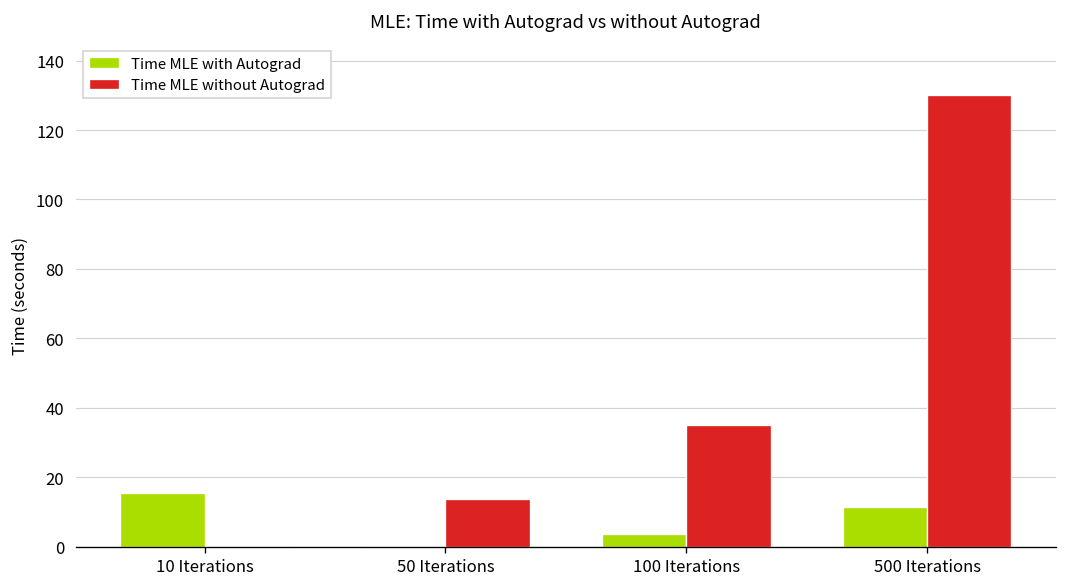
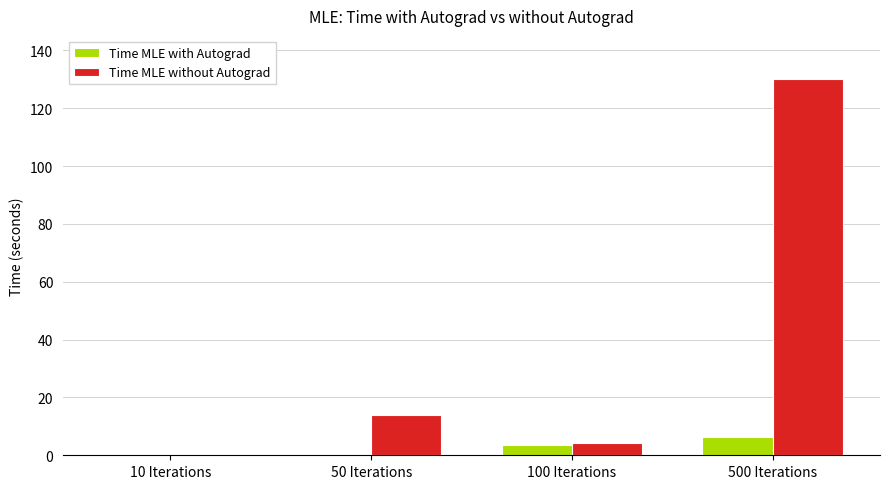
  {
    "Time MLE with Autograd": {
-     "10 Iterations": 15,
+     "10 Iterations": 0,
      "100 Iterations": 4,
-     "500 Iterations": 12
+     "500 Iterations": 6
    },
    "Time MLE without Autograd": {
      "50 Iterations": 14,
-     "100 Iterations": 35,
+     "100 Iterations": 4,
      "500 Iterations": 130
    }
  }
